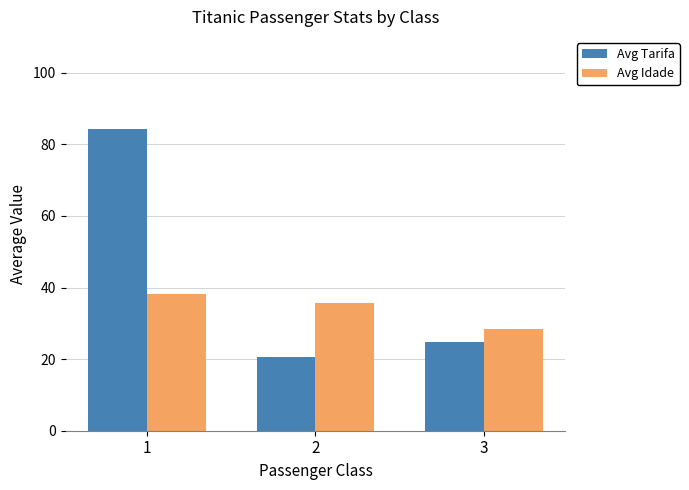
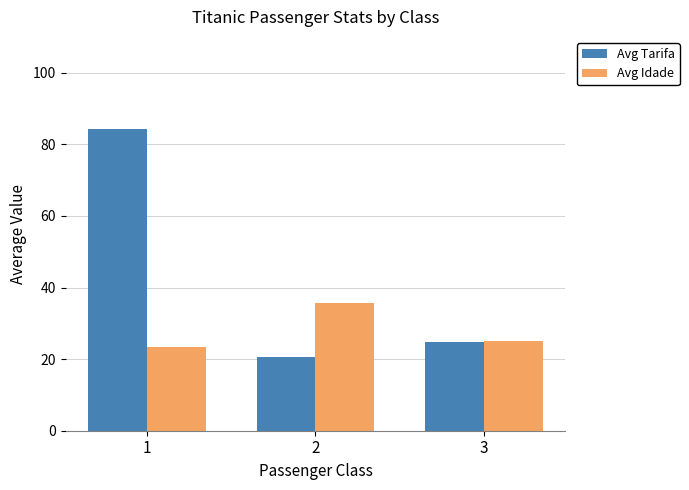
  {
    "Avg Tarifa": {
      "1": 84,
      "2": 21,
      "3": 25
    },
    "Avg Idade": {
-     "1": 38,
+     "1": 23,
      "2": 36,
-     "3": 28
+     "3": 25
    }
  }
